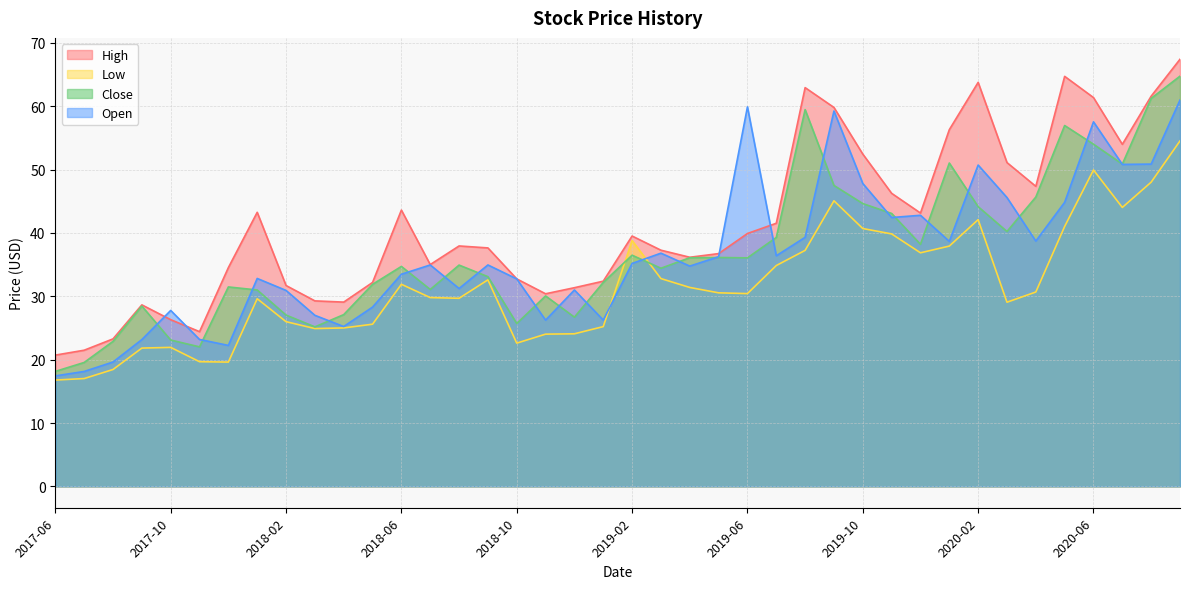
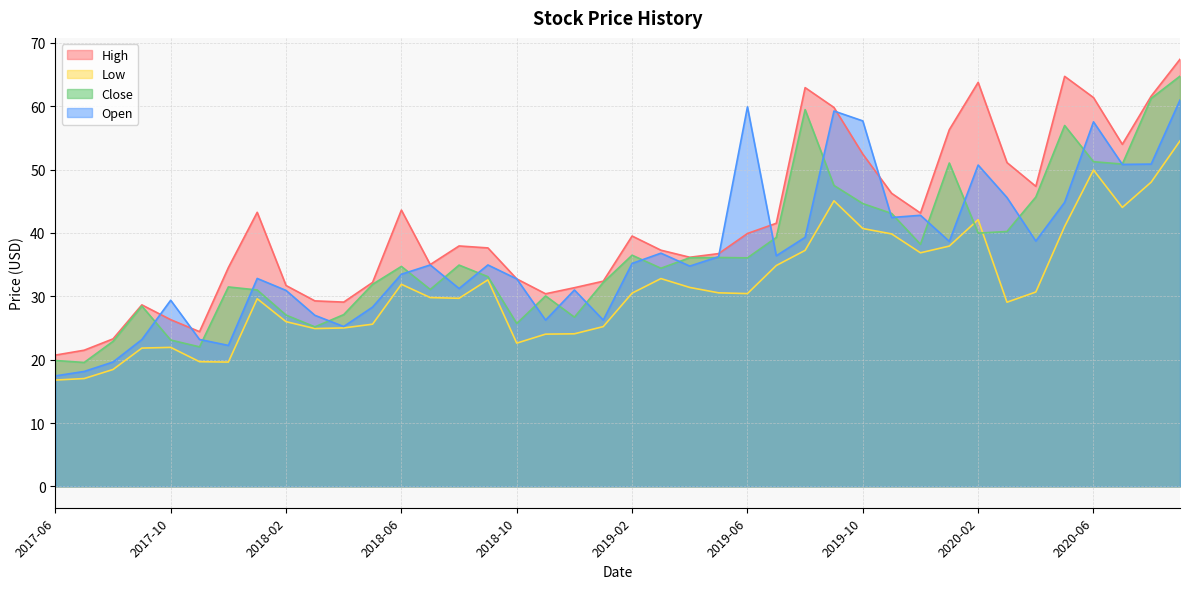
  {
    "High": {
      "2017-06": 21,
      "2017-10": 26,
      "2018-02": 32,
      "2018-06": 44,
      "2019-02": 40,
      "2019-06": 40,
      "2019-10": 52,
      "2020-02": 64,
      "2020-06": 61
    },
    "Low": {
      "2017-06": 17,
      "2017-10": 22,
      "2018-02": 26,
      "2018-06": 32,
      "2018-10": 23,
-     "2019-02": 39,
+     "2019-02": 31,
      "2019-06": 30,
      "2019-10": 41,
      "2020-02": 42,
      "2020-06": 50
    },
    "Close": {
-     "2017-06": 18,
+     "2017-06": 20,
      "2017-10": 23,
      "2018-02": 27,
      "2018-06": 35,
      "2018-10": 26,
      "2019-02": 36,
      "2019-06": 36,
      "2019-10": 45,
-     "2020-02": 44,
-     "2020-06": 54
+     "2020-02": 40,
+     "2020-06": 51
    },
    "Open": {
      "2017-06": 17,
-     "2017-10": 28,
+     "2017-10": 29,
      "2018-02": 31,
      "2018-06": 33,
      "2019-02": 35,
      "2019-06": 60,
-     "2019-10": 48,
+     "2019-10": 58,
      "2020-02": 51,
      "2020-06": 58
    }
  }
